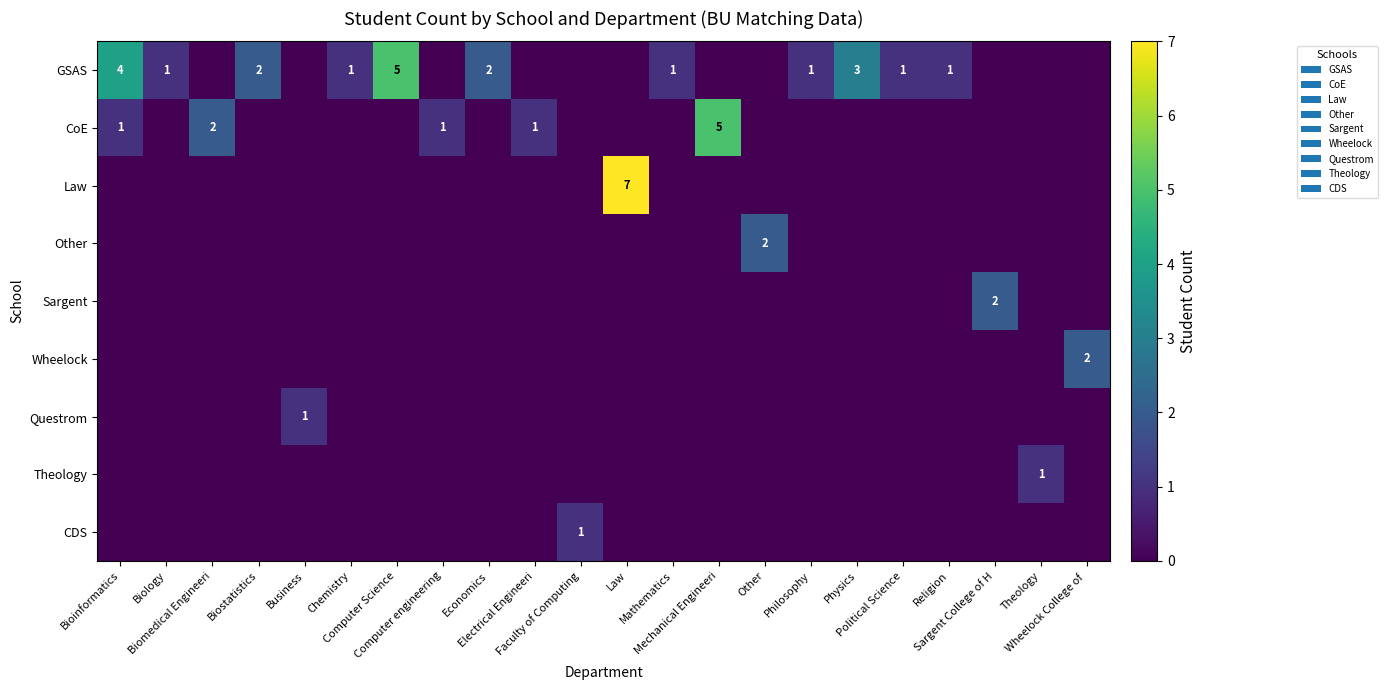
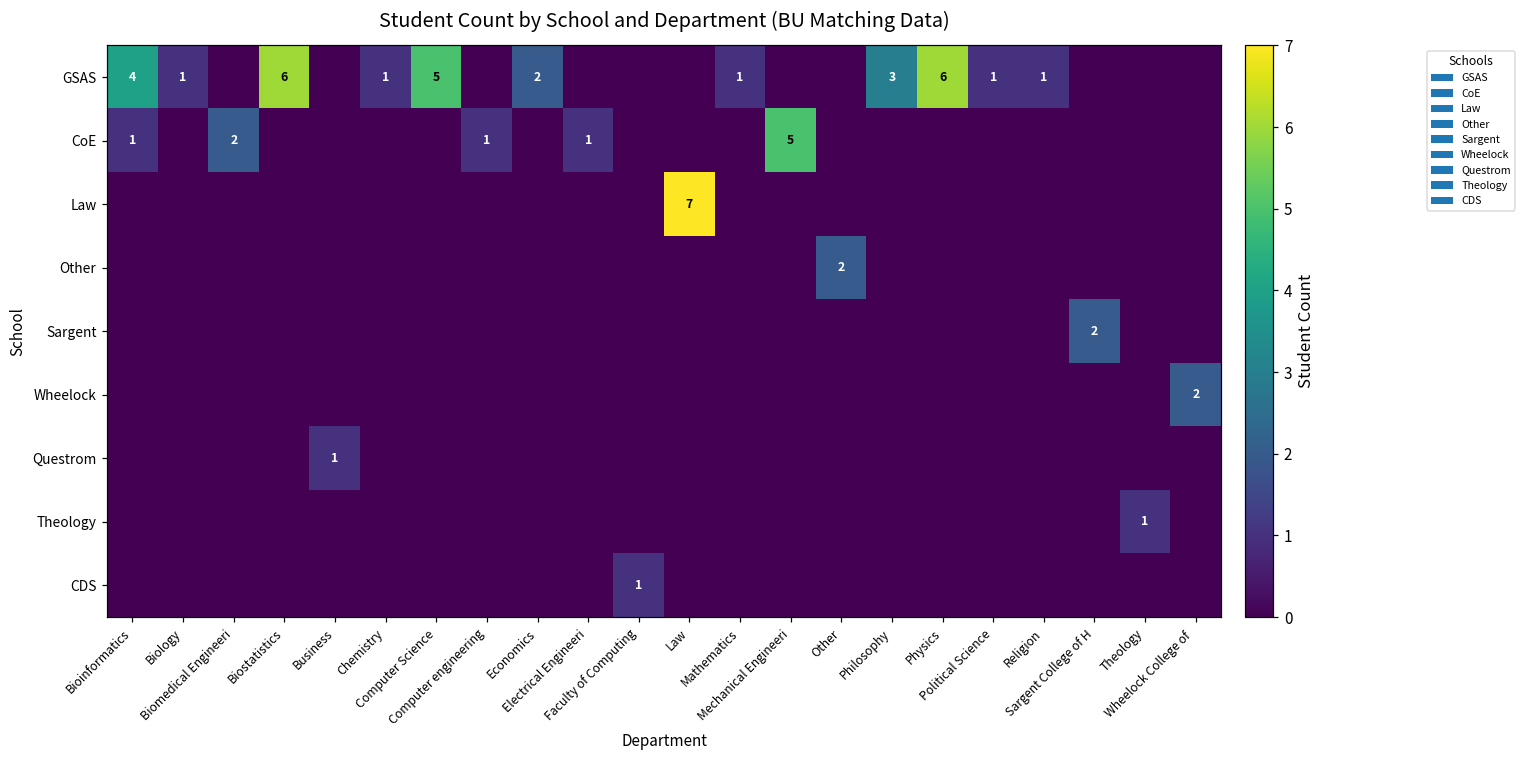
  {
    "GSAS": {
      "Bioinformatics": 4,
      "Biology": 1,
-     "Biostatistics": 2,
+     "Biostatistics": 6,
      "Chemistry": 1,
      "Computer Science": 5,
      "Economics": 2,
      "Mathematics": 1,
-     "Philosophy": 1,
-     "Physics": 3,
+     "Philosophy": 3,
+     "Physics": 6,
      "Political Science": 1,
      "Religion": 1
    },
    "CoE": {
      "Bioinformatics": 1,
      "Biomedical Engineeri": 2,
      "Computer engineering": 1,
      "Electrical Engineeri": 1,
      "Mechanical Engineeri": 5
    },
    "Law": {
      "Law": 7
    },
    "Other": {
      "Other": 2
    },
    "Sargent": {
      "Sargent College of H": 2
    },
    "Wheelock": {
      "Wheelock College of": 2
    },
    "Questrom": {
      "Business": 1
    },
    "Theology": {
      "Theology": 1
    },
    "CDS": {
      "Faculty of Computing": 1
    }
  }
